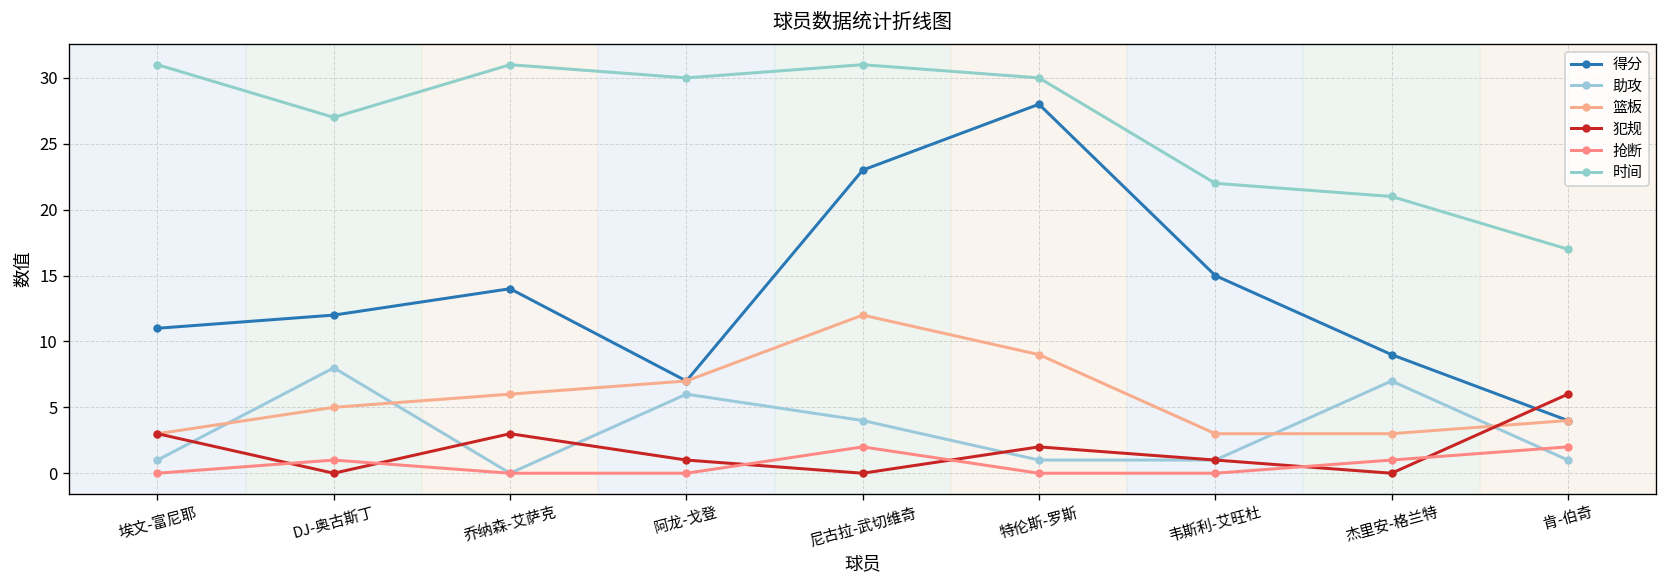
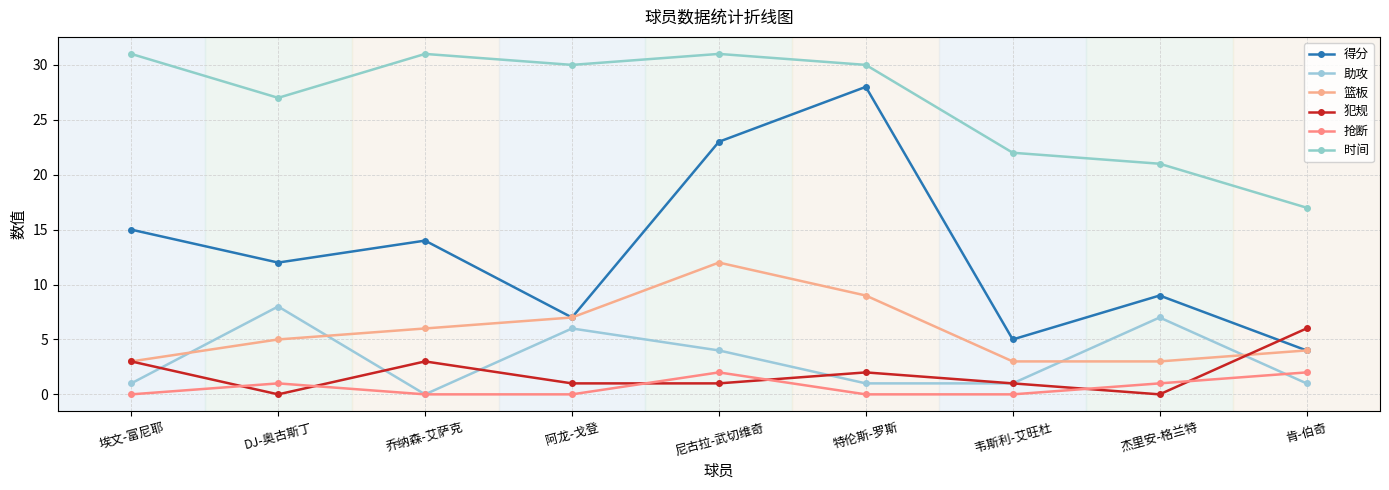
  {
    "得分": {
-     "埃文-富尼耶": 11,
+     "埃文-富尼耶": 15,
      "DJ-奥古斯丁": 12,
      "乔纳森-艾萨克": 14,
      "尼古拉-武切维奇": 23,
      "特伦斯-罗斯": 28,
-     "韦斯利-艾旺杜": 15,
+     "韦斯利-艾旺杜": 5,
      "杰里安-格兰特": 9
    },
    "犯规": {
      "DJ-奥古斯丁": 0,
      "乔纳森-艾萨克": 3,
      "阿龙-戈登": 1,
-     "尼古拉-武切维奇": 0,
+     "尼古拉-武切维奇": 1,
      "特伦斯-罗斯": 2,
      "杰里安-格兰特": 0,
      "肯-伯奇": 6
    }
  }
